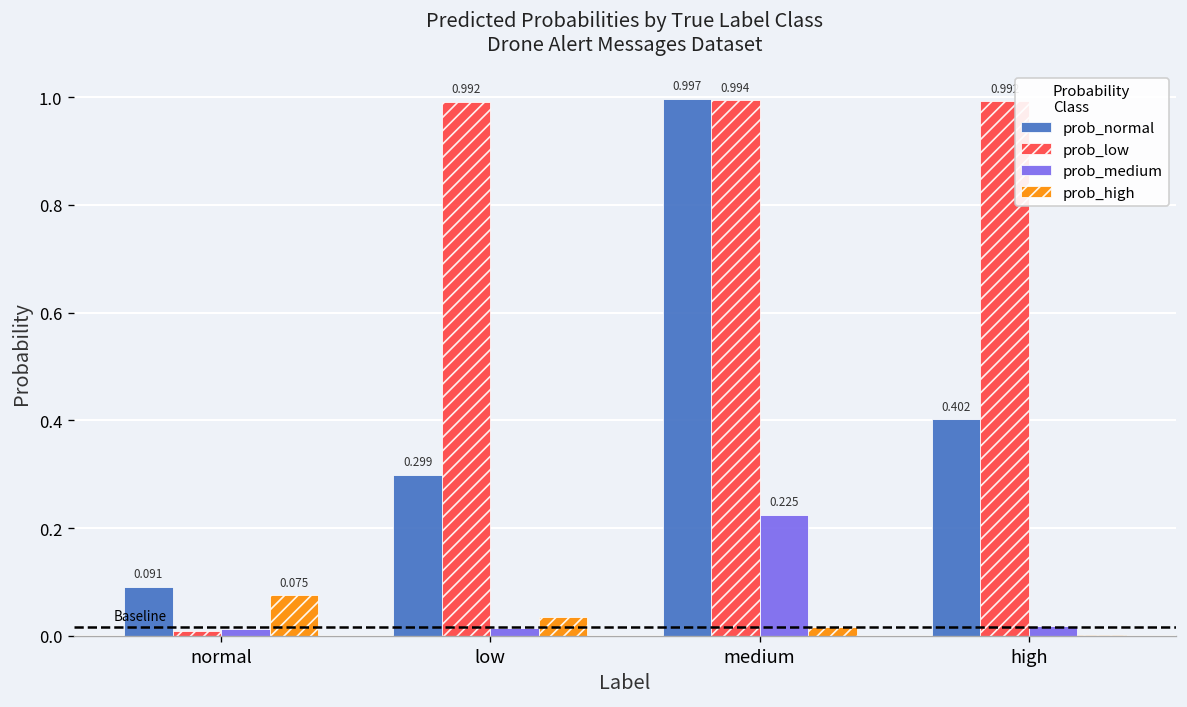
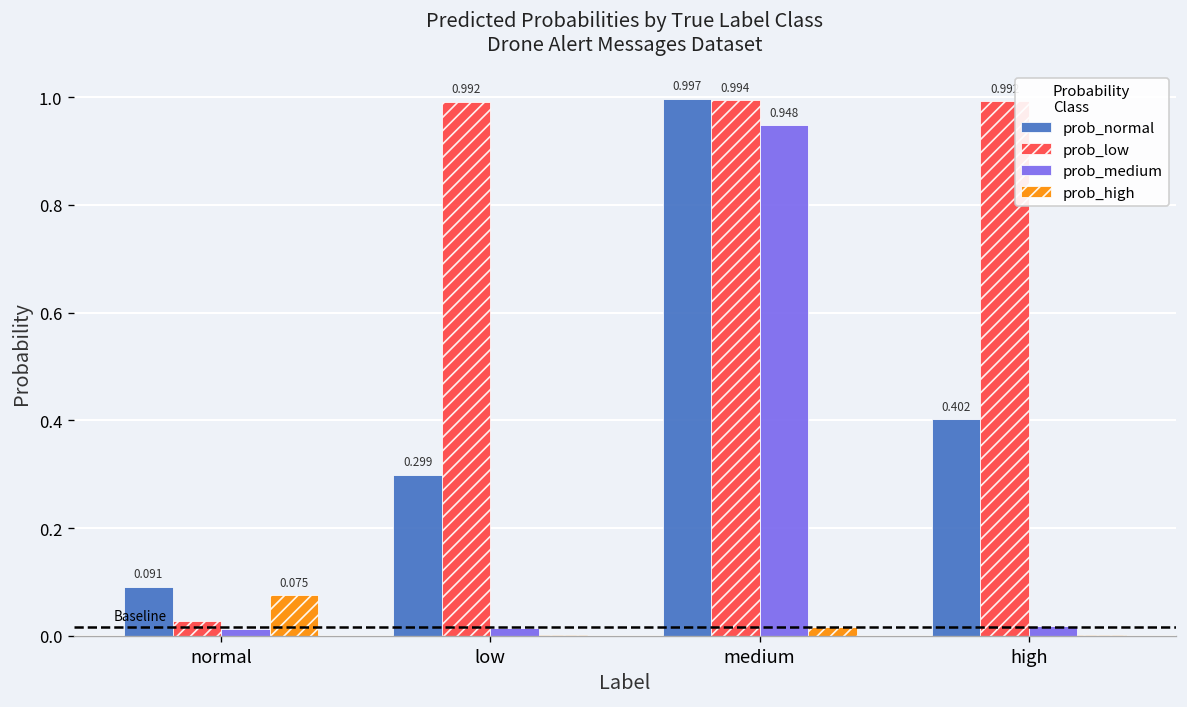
  {
    "prob_normal": {
      "normal": 0.091,
      "low": 0.299,
      "medium": 0.997,
      "high": 0.402
    },
    "prob_low": {
-     "normal": 0.01
+     "normal": 0.03
    },
    "prob_medium": {
-     "medium": 0.225
+     "medium": 0.948
    },
    "prob_high": {
-     "low": 0.04,
+     "low": 0.00,
      "medium": 0.02
    }
  }
